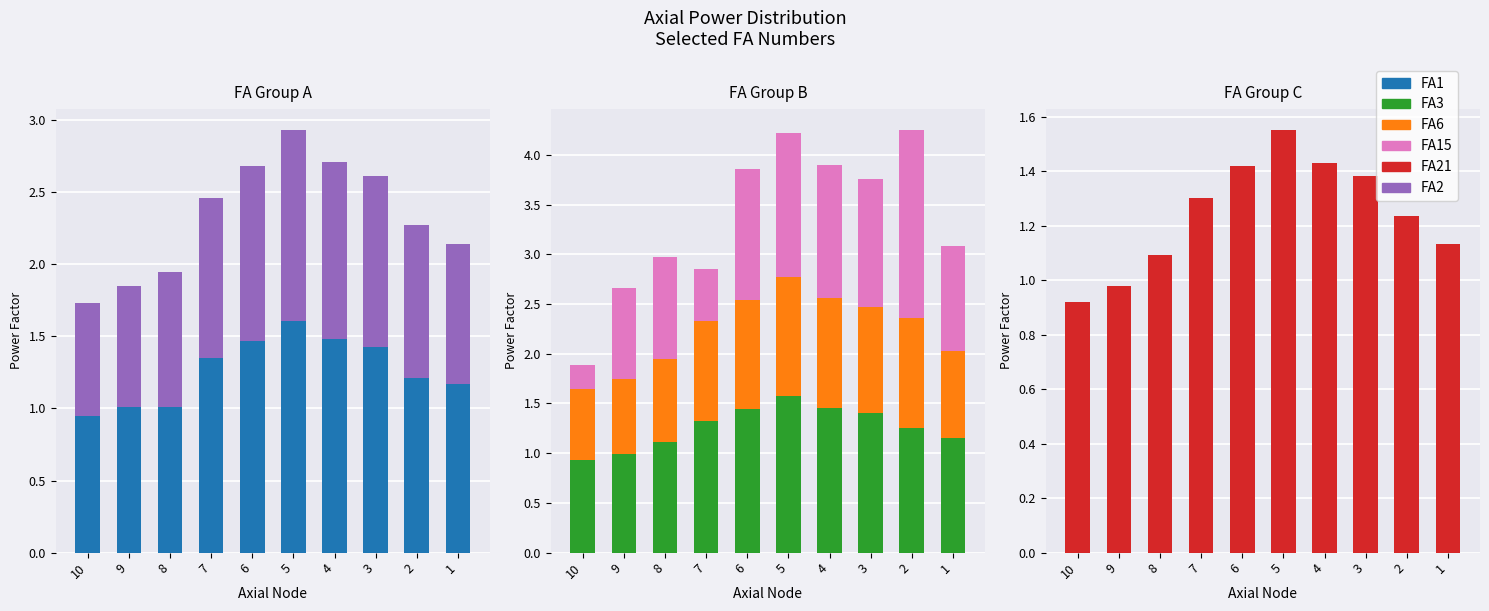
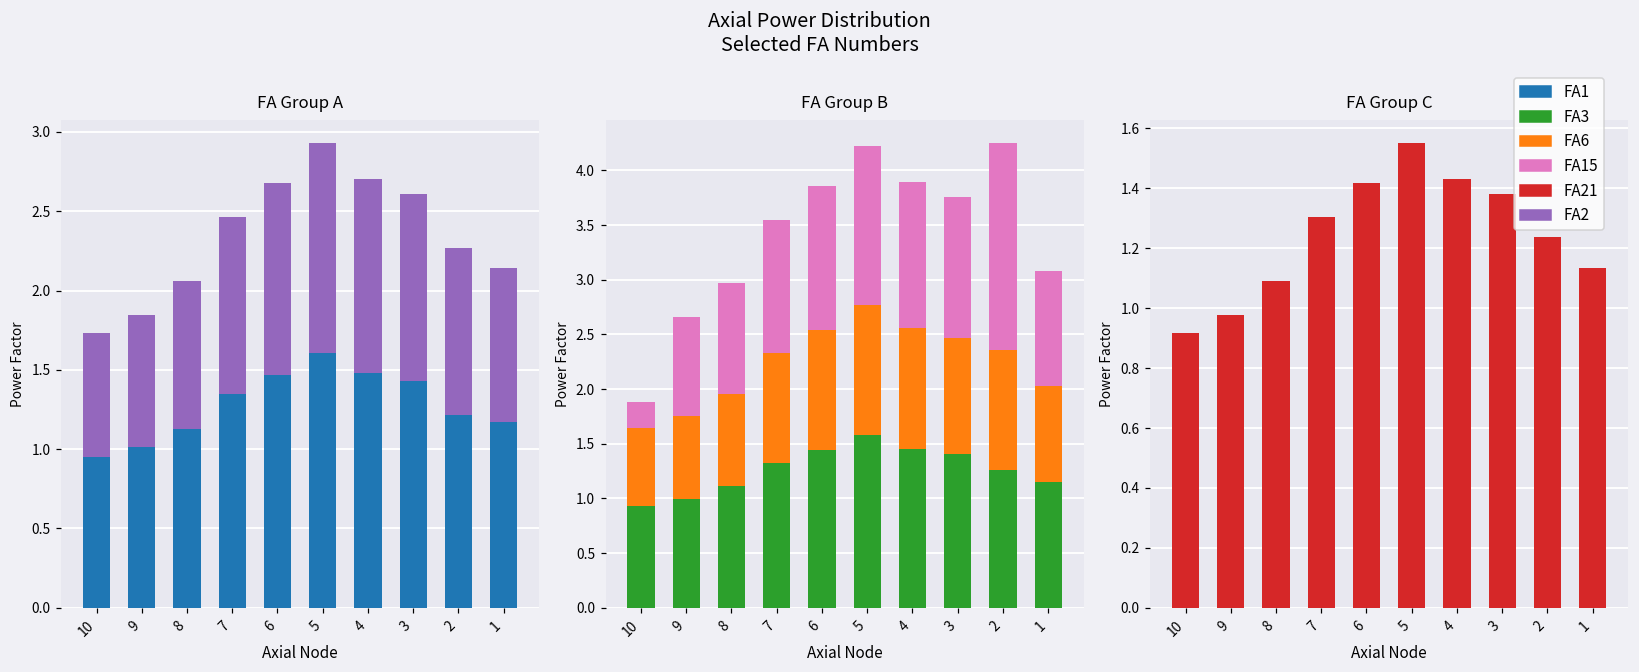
  {
    "FA Group A": {
      "FA1": {
        "10": 0.95,
        "9": 1.01,
-       "8": 1.01,
+       "8": 1.13,
        "7": 1.35,
        "6": 1.47,
        "5": 1.60,
        "4": 1.48,
        "3": 1.43,
        "2": 1.21,
        "1": 1.17
      },
      "FA2": {
        "10": 0.79,
        "9": 0.84,
        "8": 0.93,
        "7": 1.12,
        "6": 1.21,
        "5": 1.33,
        "4": 1.23,
        "3": 1.18,
        "2": 1.06,
        "1": 0.97
      }
    },
    "FA Group B": {
      "FA3": {
        "10": 0.9,
        "9": 1.0,
        "8": 1.1,
        "7": 1.3,
        "6": 1.4,
        "5": 1.6,
        "4": 1.5,
        "3": 1.4,
        "2": 1.3,
        "1": 1.2
      },
      "FA6": {
        "10": 0.7,
        "9": 0.8,
        "8": 0.8,
        "7": 1.0,
        "6": 1.1,
        "5": 1.2,
        "4": 1.1,
        "3": 1.1,
        "2": 1.1,
        "1": 0.9
      },
      "FA15": {
        "10": 0.2,
        "9": 0.9,
        "8": 1.0,
-       "7": 0.5,
+       "7": 1.2,
        "6": 1.3,
        "5": 1.4,
        "4": 1.3,
        "3": 1.3,
        "2": 1.9,
        "1": 1.1
      }
    },
    "FA Group C": {
      "10": 0.92,
      "9": 0.98,
      "8": 1.09,
      "7": 1.30,
      "6": 1.42,
      "5": 1.55,
      "4": 1.43,
      "3": 1.38,
      "2": 1.24,
      "1": 1.13
    }
  }
